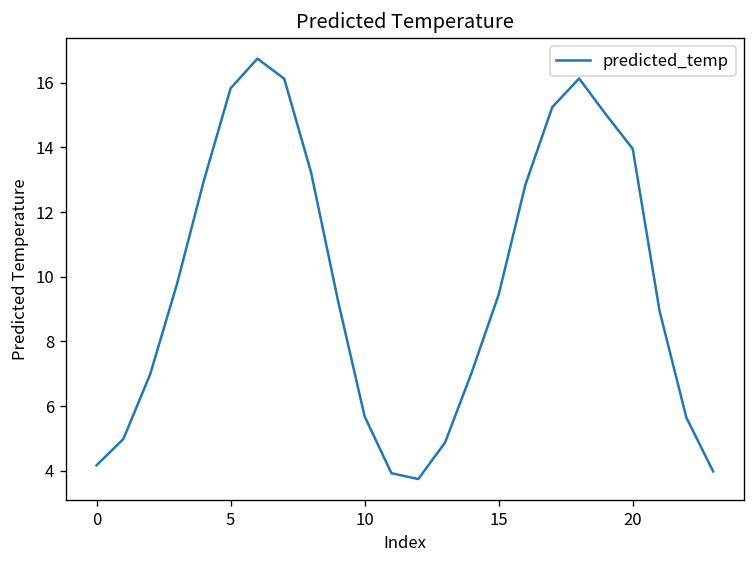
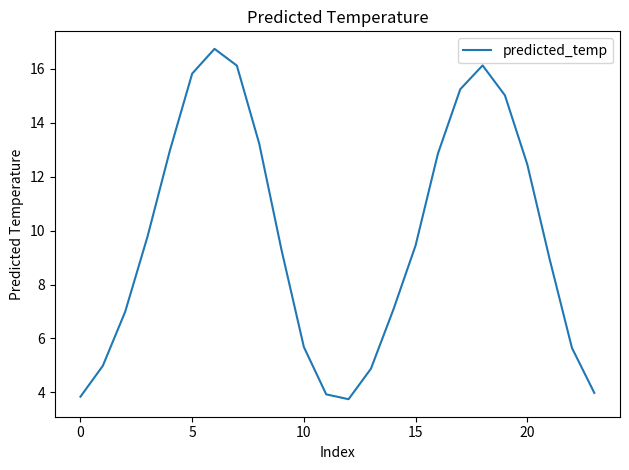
  {
-   "0": 4.2,
+   "0": 3.8,
    "5": 15.8,
    "10": 5.7,
    "15": 9.4,
-   "20": 14.0
+   "20": 12.5
  }
